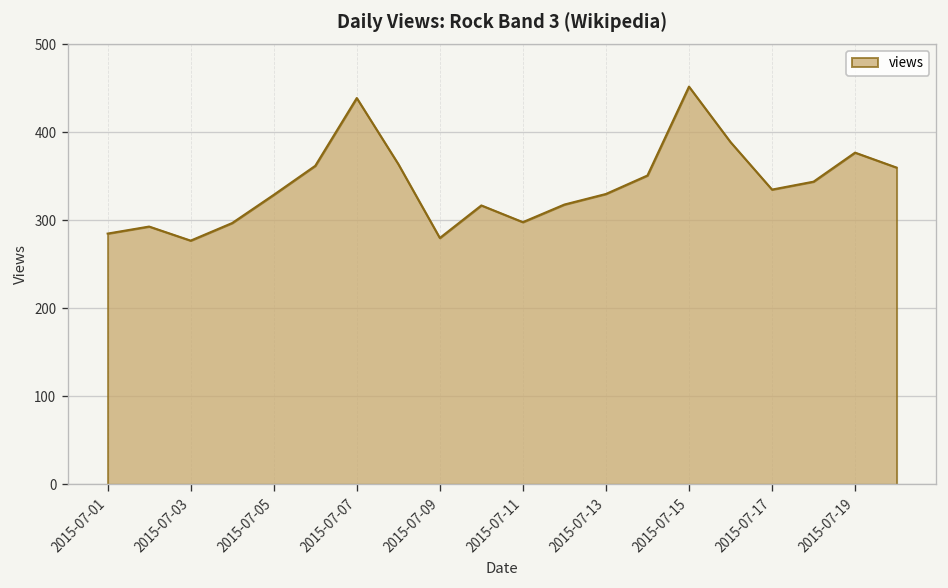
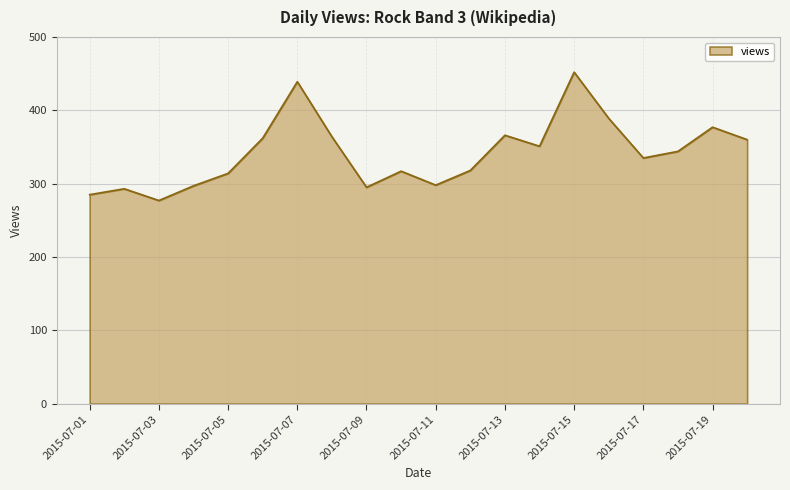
  {
    "2015-07-01": 290,
    "2015-07-03": 280,
-   "2015-07-05": 330,
+   "2015-07-05": 310,
    "2015-07-07": 440,
-   "2015-07-09": 280,
+   "2015-07-09": 300,
    "2015-07-11": 300,
-   "2015-07-13": 330,
+   "2015-07-13": 370,
    "2015-07-15": 450,
    "2015-07-17": 340,
    "2015-07-19": 380
  }
